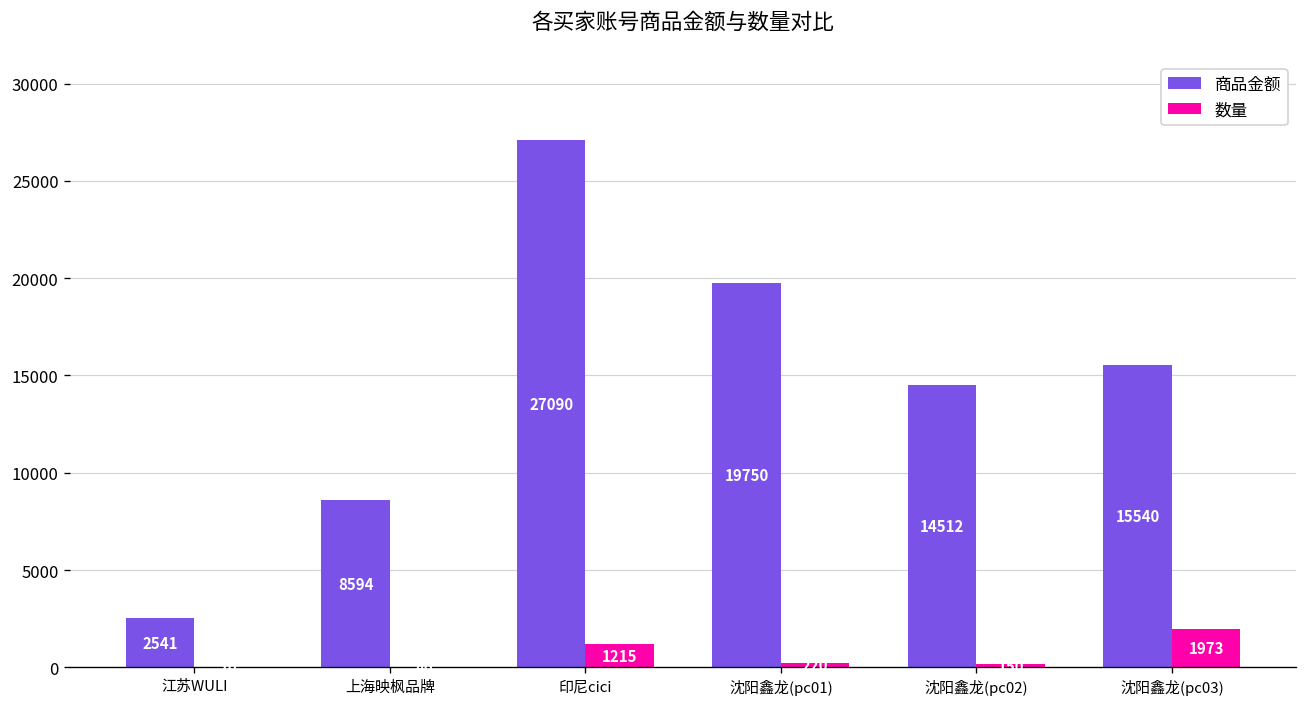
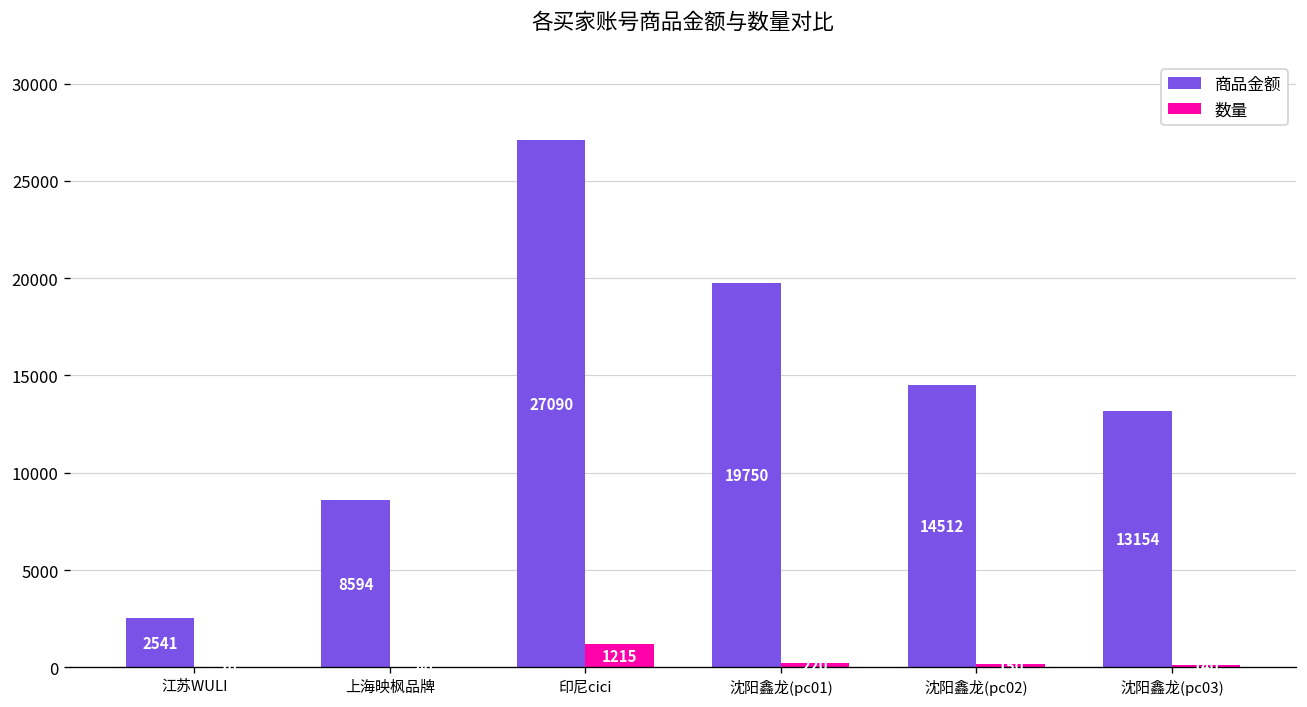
  {
    "商品金额": {
      "江苏WULI": 2541,
      "上海映枫品牌": 8594,
      "印尼cici": 27090,
      "沈阳鑫龙(pc01)": 19750,
      "沈阳鑫龙(pc02)": 14512,
-     "沈阳鑫龙(pc03)": 15540
+     "沈阳鑫龙(pc03)": 13154
    },
    "数量": {
      "沈阳鑫龙(pc01)": 200,
-     "沈阳鑫龙(pc03)": 2000
+     "沈阳鑫龙(pc03)": 100
    }
  }
